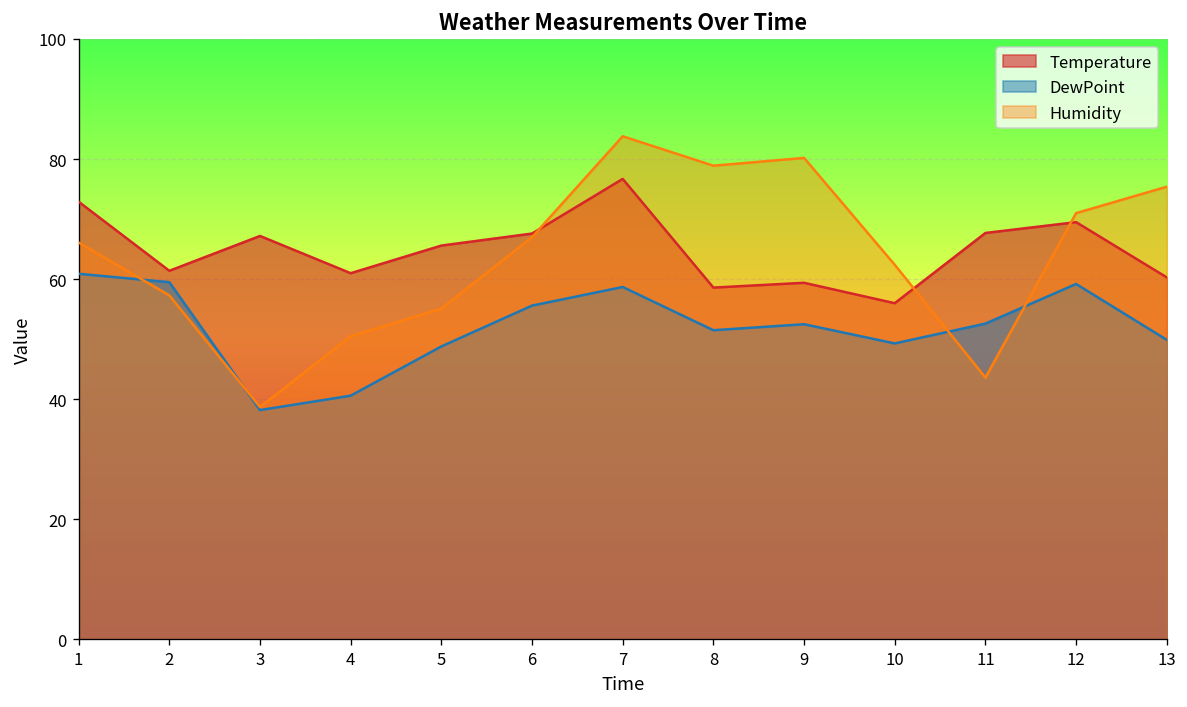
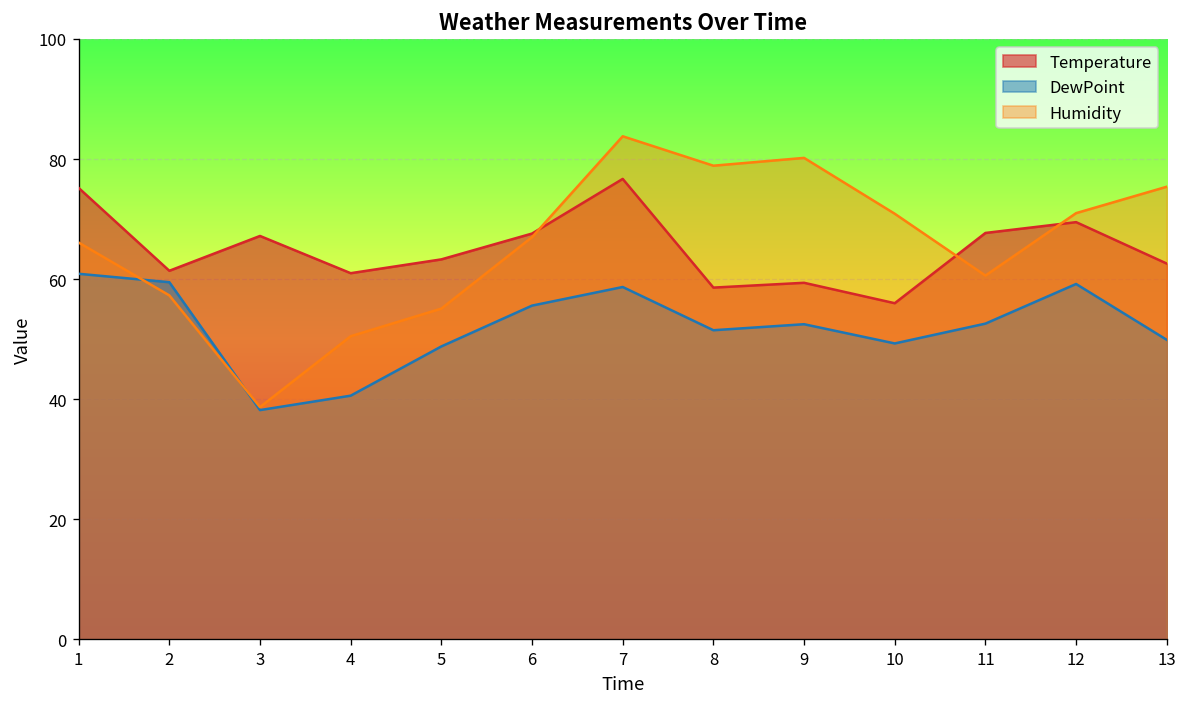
  {
    "Temperature": {
-     "1": 73,
+     "1": 75,
      "2": 61,
      "3": 67,
      "4": 61,
-     "5": 66,
+     "5": 63,
      "6": 68,
      "7": 77,
      "8": 59,
      "9": 59,
      "10": 56,
      "11": 68,
      "12": 70,
-     "13": 60
+     "13": 63
    },
    "DewPoint": {
      "1": 61,
      "2": 60,
      "4": 41,
      "5": 49,
      "6": 56,
      "7": 59,
      "8": 52,
      "9": 53,
      "10": 49,
      "11": 53,
      "12": 59,
      "13": 50
    },
    "Humidity": {
      "1": 66,
      "2": 57,
      "4": 51,
      "5": 55,
      "6": 67,
      "7": 84,
      "8": 79,
      "9": 80,
-     "10": 62,
-     "11": 44,
+     "10": 71,
+     "11": 61,
      "12": 71,
      "13": 75
    }
  }
